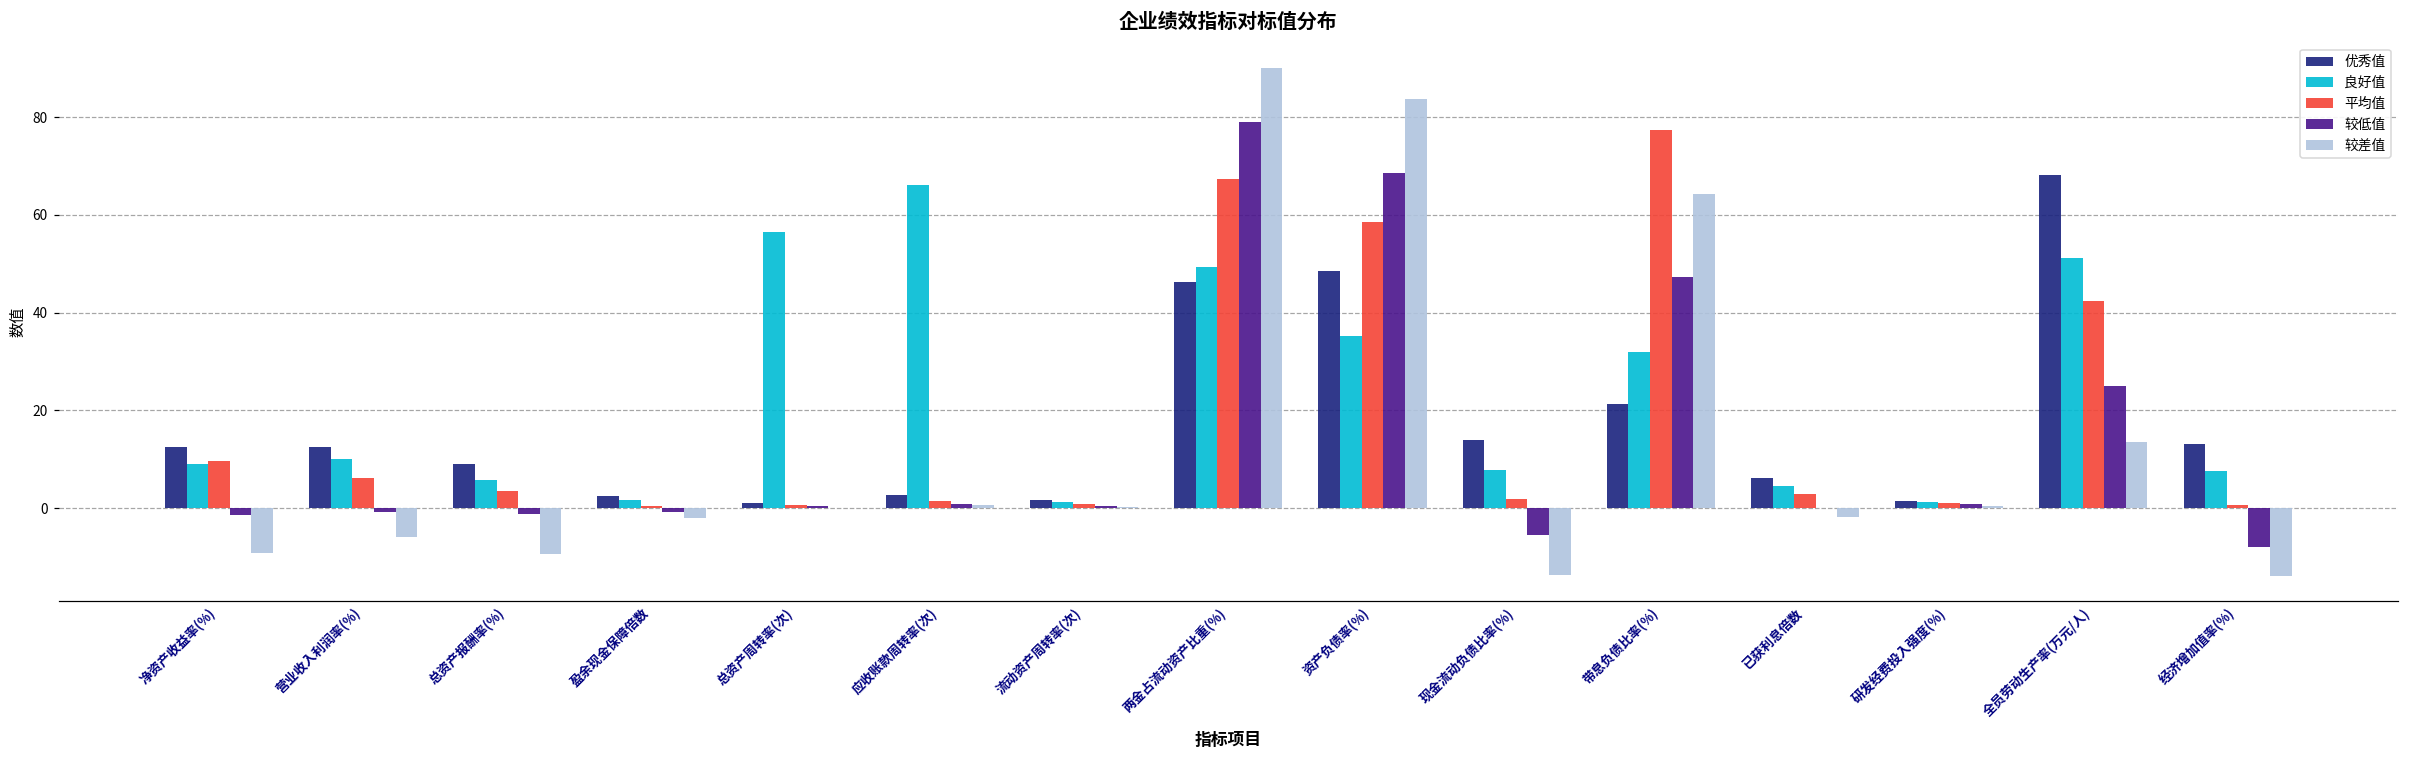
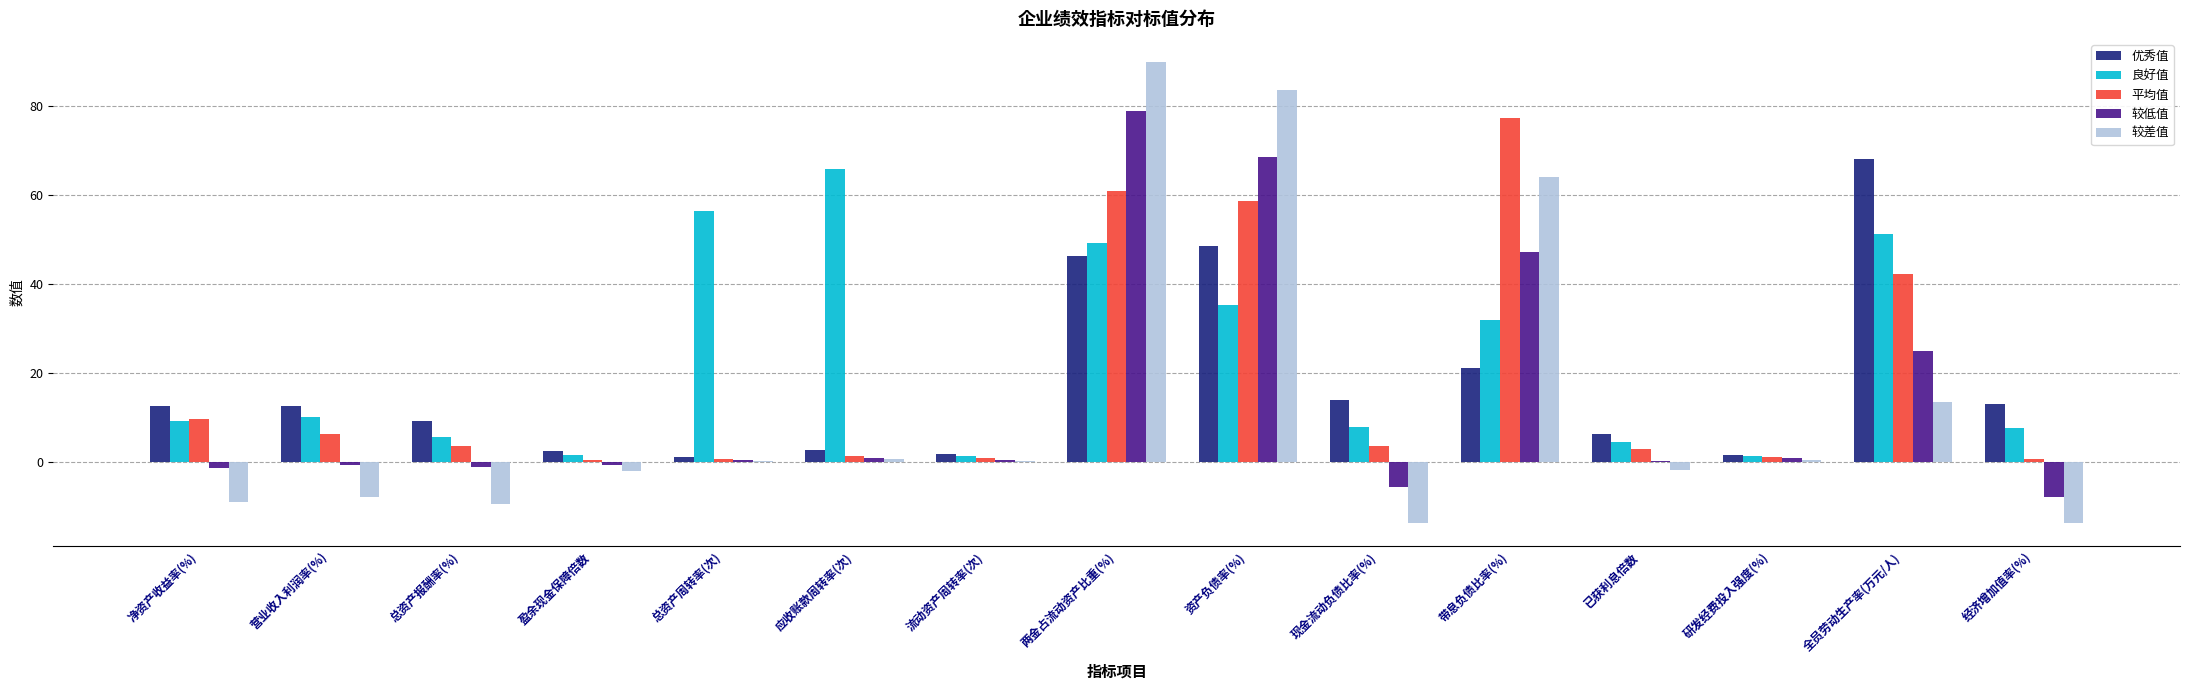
  {
    "良好值": {
      "净资产收益率(%)": 9,
      "营业收入利润率(%)": 10,
      "总资产报酬率(%)": 6,
      "盈余现金保障倍数": 2,
      "总资产周转率(次)": 56,
      "应收账款周转率(次)": 66,
      "流动资产周转率(次)": 1,
      "两金占流动资产比重(%)": 49,
      "资产负债率(%)": 35,
      "现金流动负债比率(%)": 8,
      "带息负债比率(%)": 32,
      "已获利息倍数": 5,
      "研发经费投入强度(%)": 1,
      "全员劳动生产率(万元/人)": 51,
      "经济增加值率(%)": 8
    },
    "平均值": {
      "净资产收益率(%)": 10,
      "营业收入利润率(%)": 6,
      "总资产报酬率(%)": 4,
      "总资产周转率(次)": 1,
      "应收账款周转率(次)": 1,
      "流动资产周转率(次)": 1,
-     "两金占流动资产比重(%)": 67,
+     "两金占流动资产比重(%)": 61,
      "资产负债率(%)": 59,
-     "现金流动负债比率(%)": 2,
+     "现金流动负债比率(%)": 4,
      "带息负债比率(%)": 77,
      "已获利息倍数": 3,
      "研发经费投入强度(%)": 1,
      "全员劳动生产率(万元/人)": 42,
      "经济增加值率(%)": 1
    },
    "较差值": {
      "净资产收益率(%)": -9,
-     "营业收入利润率(%)": -6,
+     "营业收入利润率(%)": -8,
      "总资产报酬率(%)": -9,
      "盈余现金保障倍数": -2,
      "应收账款周转率(次)": 1,
      "两金占流动资产比重(%)": 90,
      "资产负债率(%)": 84,
      "现金流动负债比率(%)": -14,
      "带息负债比率(%)": 64,
      "已获利息倍数": -2,
      "全员劳动生产率(万元/人)": 14,
      "经济增加值率(%)": -14
    }
  }
